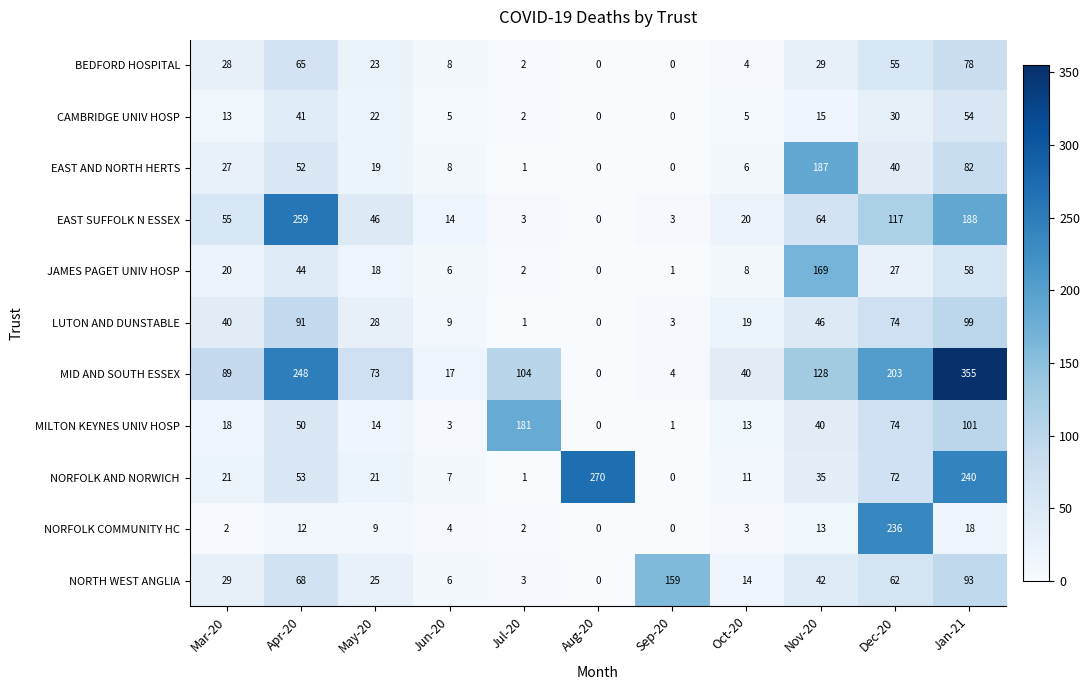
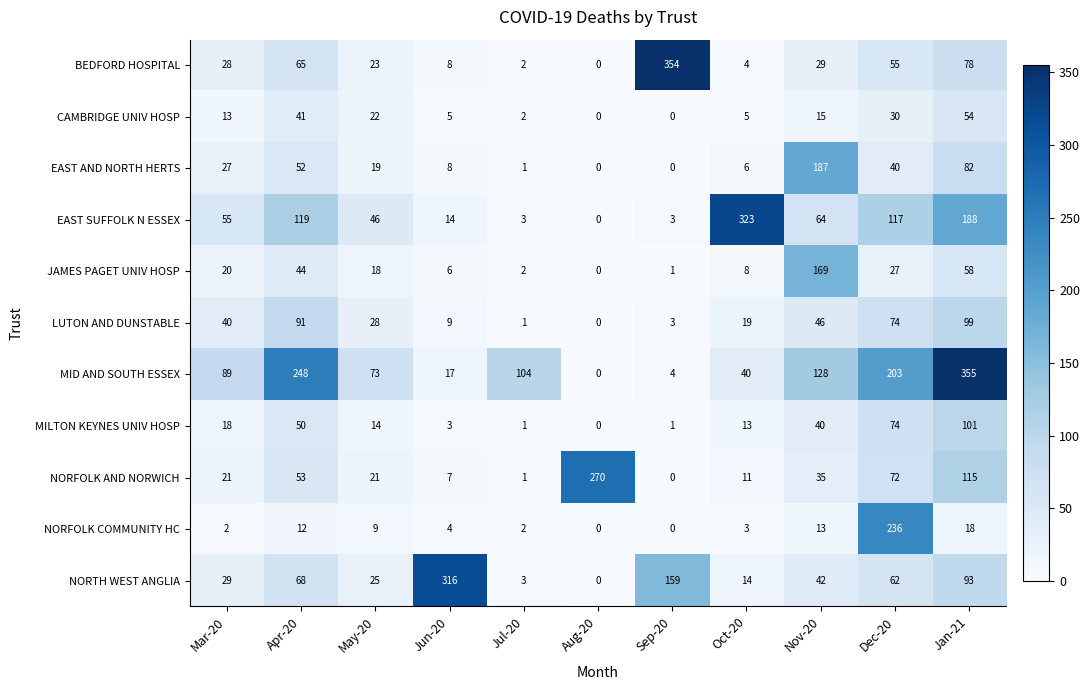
  {
    "BEDFORD HOSPITAL": {
      "Mar-20": 28,
      "Apr-20": 65,
      "May-20": 23,
      "Jun-20": 8,
      "Jul-20": 2,
      "Aug-20": 0,
-     "Sep-20": 0,
+     "Sep-20": 354,
      "Oct-20": 4,
      "Nov-20": 29,
      "Dec-20": 55,
      "Jan-21": 78
    },
    "CAMBRIDGE UNIV HOSP": {
      "Mar-20": 13,
      "Apr-20": 41,
      "May-20": 22,
      "Jun-20": 5,
      "Jul-20": 2,
      "Aug-20": 0,
      "Sep-20": 0,
      "Oct-20": 5,
      "Nov-20": 15,
      "Dec-20": 30,
      "Jan-21": 54
    },
    "EAST AND NORTH HERTS": {
      "Mar-20": 27,
      "Apr-20": 52,
      "May-20": 19,
      "Jun-20": 8,
      "Jul-20": 1,
      "Aug-20": 0,
      "Sep-20": 0,
      "Oct-20": 6,
      "Nov-20": 187,
      "Dec-20": 40,
      "Jan-21": 82
    },
    "EAST SUFFOLK N ESSEX": {
      "Mar-20": 55,
-     "Apr-20": 259,
+     "Apr-20": 119,
      "May-20": 46,
      "Jun-20": 14,
      "Jul-20": 3,
      "Aug-20": 0,
      "Sep-20": 3,
-     "Oct-20": 20,
+     "Oct-20": 323,
      "Nov-20": 64,
      "Dec-20": 117,
      "Jan-21": 188
    },
    "JAMES PAGET UNIV HOSP": {
      "Mar-20": 20,
      "Apr-20": 44,
      "May-20": 18,
      "Jun-20": 6,
      "Jul-20": 2,
      "Aug-20": 0,
      "Sep-20": 1,
      "Oct-20": 8,
      "Nov-20": 169,
      "Dec-20": 27,
      "Jan-21": 58
    },
    "LUTON AND DUNSTABLE": {
      "Mar-20": 40,
      "Apr-20": 91,
      "May-20": 28,
      "Jun-20": 9,
      "Jul-20": 1,
      "Aug-20": 0,
      "Sep-20": 3,
      "Oct-20": 19,
      "Nov-20": 46,
      "Dec-20": 74,
      "Jan-21": 99
    },
    "MID AND SOUTH ESSEX": {
      "Mar-20": 89,
      "Apr-20": 248,
      "May-20": 73,
      "Jun-20": 17,
      "Jul-20": 104,
      "Aug-20": 0,
      "Sep-20": 4,
      "Oct-20": 40,
      "Nov-20": 128,
      "Dec-20": 203,
      "Jan-21": 355
    },
    "MILTON KEYNES UNIV HOSP": {
      "Mar-20": 18,
      "Apr-20": 50,
      "May-20": 14,
      "Jun-20": 3,
-     "Jul-20": 181,
+     "Jul-20": 1,
      "Aug-20": 0,
      "Sep-20": 1,
      "Oct-20": 13,
      "Nov-20": 40,
      "Dec-20": 74,
      "Jan-21": 101
    },
    "NORFOLK AND NORWICH": {
      "Mar-20": 21,
      "Apr-20": 53,
      "May-20": 21,
      "Jun-20": 7,
      "Jul-20": 1,
      "Aug-20": 270,
      "Sep-20": 0,
      "Oct-20": 11,
      "Nov-20": 35,
      "Dec-20": 72,
-     "Jan-21": 240
+     "Jan-21": 115
    },
    "NORFOLK COMMUNITY HC": {
      "Mar-20": 2,
      "Apr-20": 12,
      "May-20": 9,
      "Jun-20": 4,
      "Jul-20": 2,
      "Aug-20": 0,
      "Sep-20": 0,
      "Oct-20": 3,
      "Nov-20": 13,
      "Dec-20": 236,
      "Jan-21": 18
    },
    "NORTH WEST ANGLIA": {
      "Mar-20": 29,
      "Apr-20": 68,
      "May-20": 25,
-     "Jun-20": 6,
+     "Jun-20": 316,
      "Jul-20": 3,
      "Aug-20": 0,
      "Sep-20": 159,
      "Oct-20": 14,
      "Nov-20": 42,
      "Dec-20": 62,
      "Jan-21": 93
    }
  }
